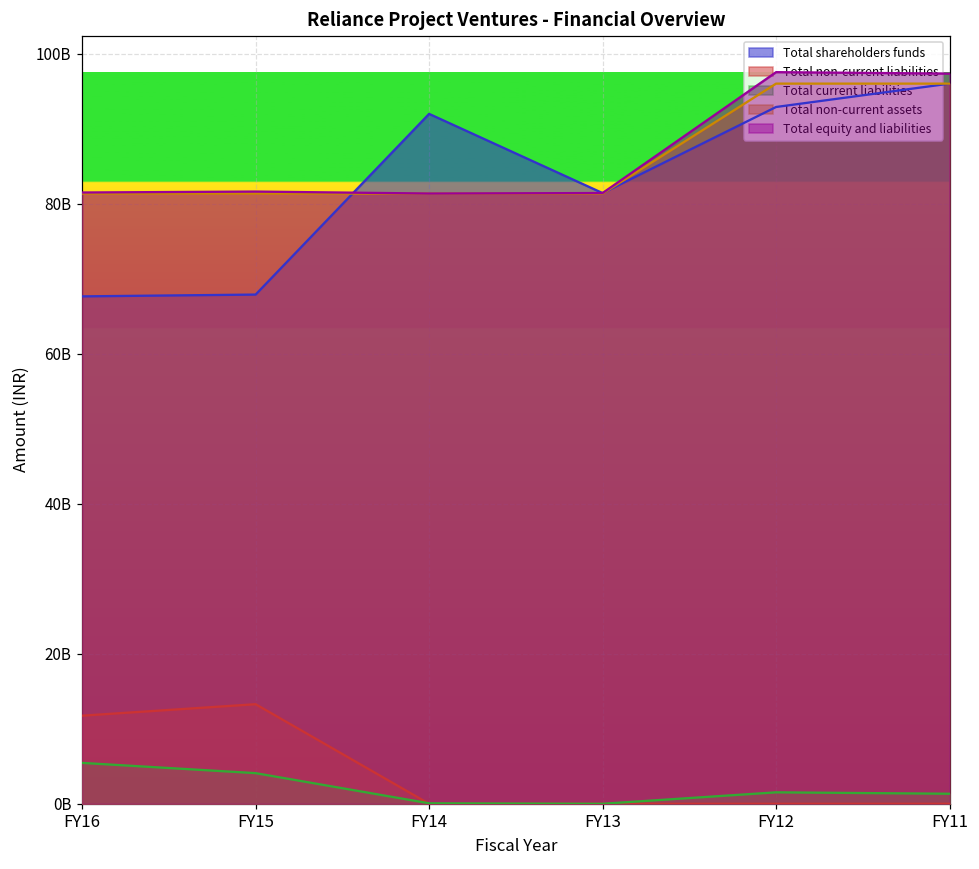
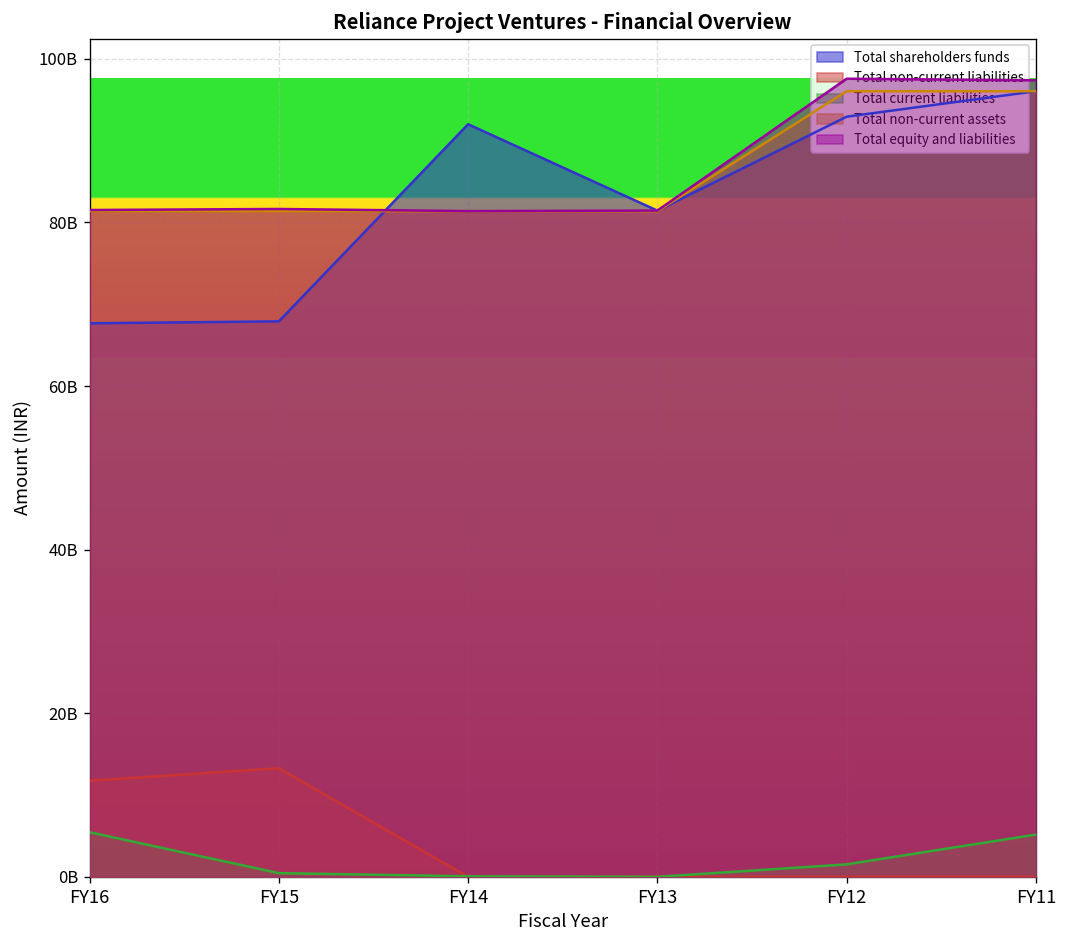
  {
    "Total shareholders funds": {
      "FY16": 68000000000,
      "FY15": 68000000000,
      "FY14": 92000000000
    },
    "Total non-current liabilities": {
      "FY16": 12000000000,
      "FY15": 13000000000,
      "FY12": 0,
      "FY11": 0
    },
    "Total current liabilities": {
      "FY16": 5000000000,
-     "FY15": 4000000000,
+     "FY15": 0,
      "FY12": 2000000000,
-     "FY11": 1000000000
+     "FY11": 5000000000
    },
    "Total equity and liabilities": {
      "FY11": 97000000000
    }
  }
